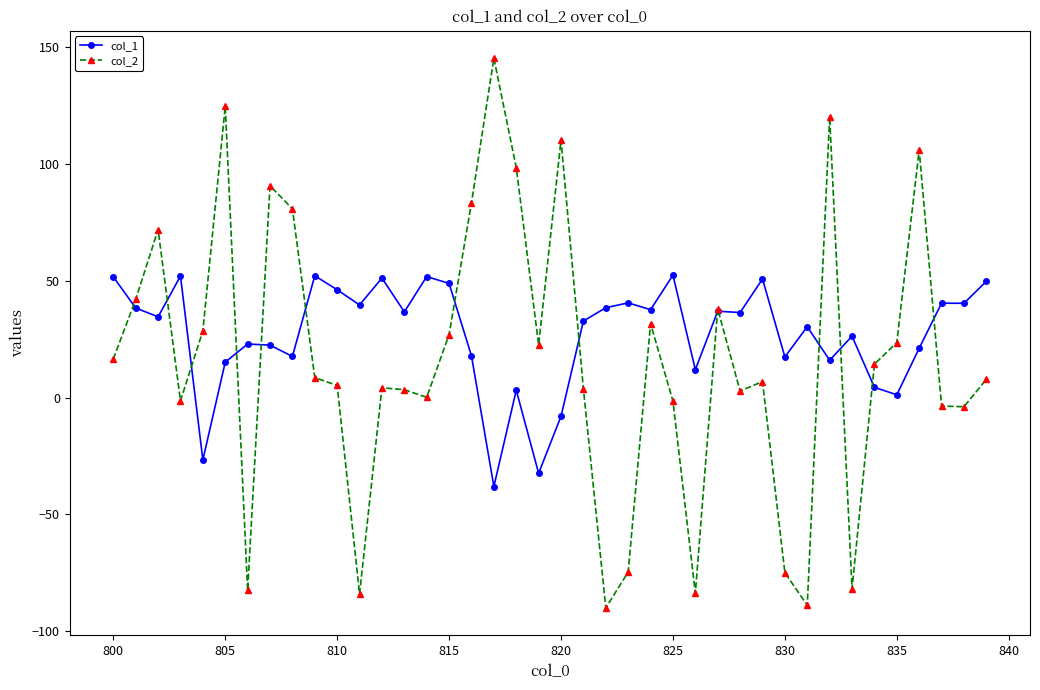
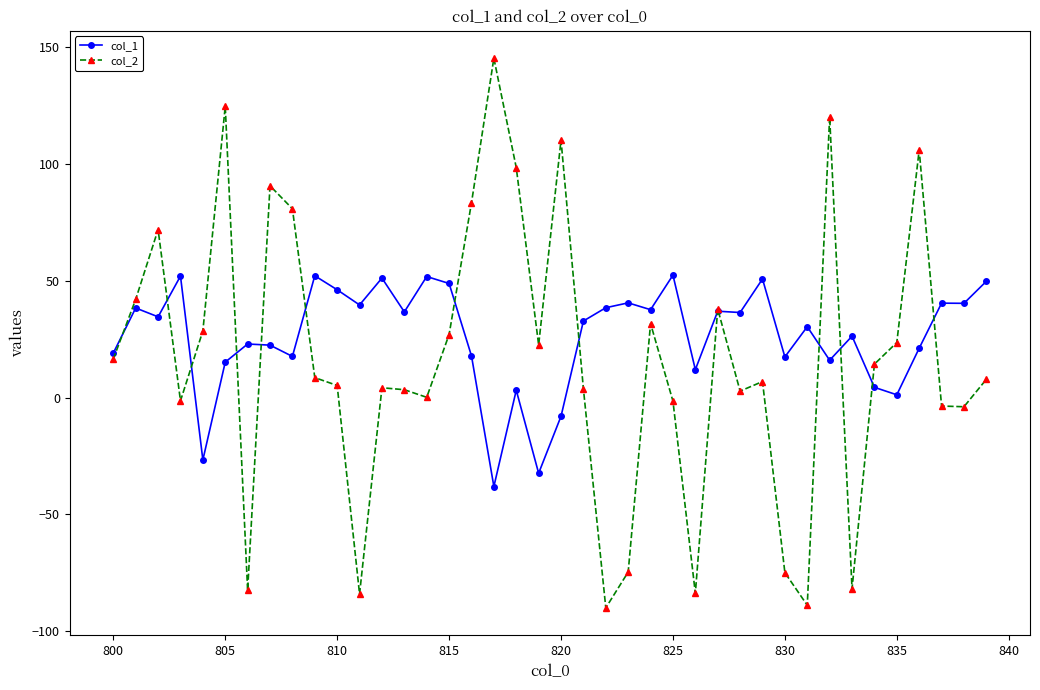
  {
    "col_1": {
-     "800": 52,
+     "800": 19,
      "805": 15,
      "810": 46,
      "815": 49,
      "820": -8,
      "825": 52,
      "830": 17,
      "835": 1
    },
    "col_2": {
      "800": 17,
      "805": 125,
      "810": 5,
      "815": 27,
      "820": 110,
      "825": -1,
      "830": -75,
      "835": 24
    }
  }
